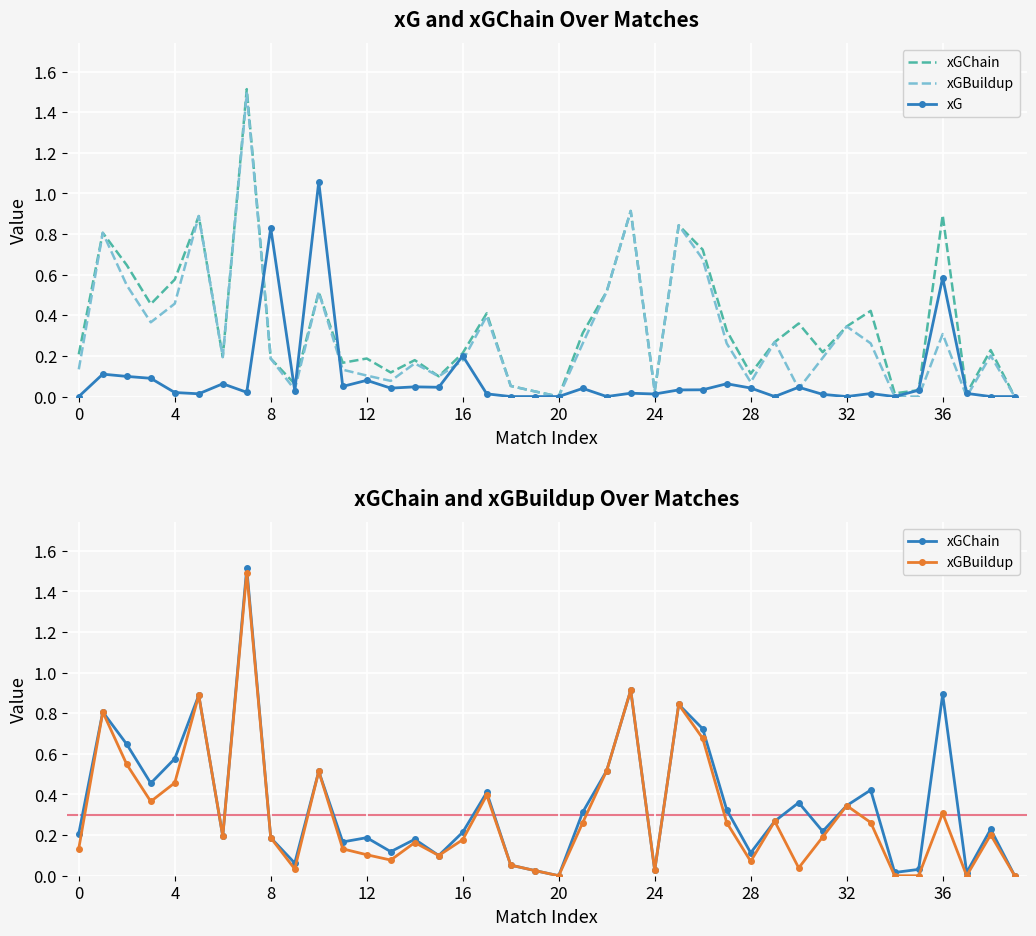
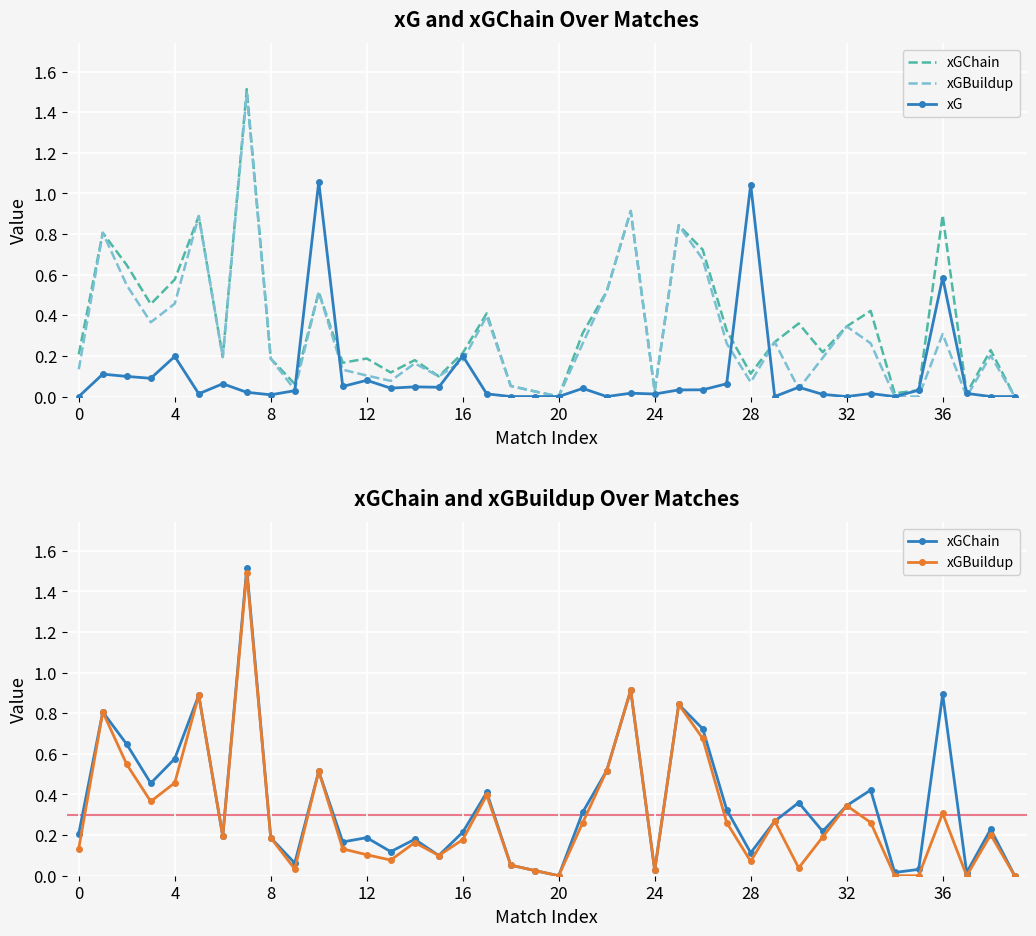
  {
    "xG and xGChain Over Matches": {
      "xG": {
        "0": 0.00,
-       "4": 0.02,
-       "8": 0.83,
+       "4": 0.20,
+       "8": 0.01,
        "12": 0.08,
        "16": 0.20,
        "24": 0.01,
-       "28": 0.04,
+       "28": 1.04,
        "32": 0.00,
        "36": 0.59
      }
    },
    "xGChain and xGBuildup Over Matches": {
      "xGChain": {
        "0": 0.21,
        "4": 0.58,
        "12": 0.19,
        "16": 0.21,
        "28": 0.11,
        "36": 0.89
      },
      "xGBuildup": {
        "0": 0.13,
        "4": 0.46,
        "12": 0.10,
        "16": 0.18,
        "28": 0.07,
        "36": 0.31
      }
    }
  }
